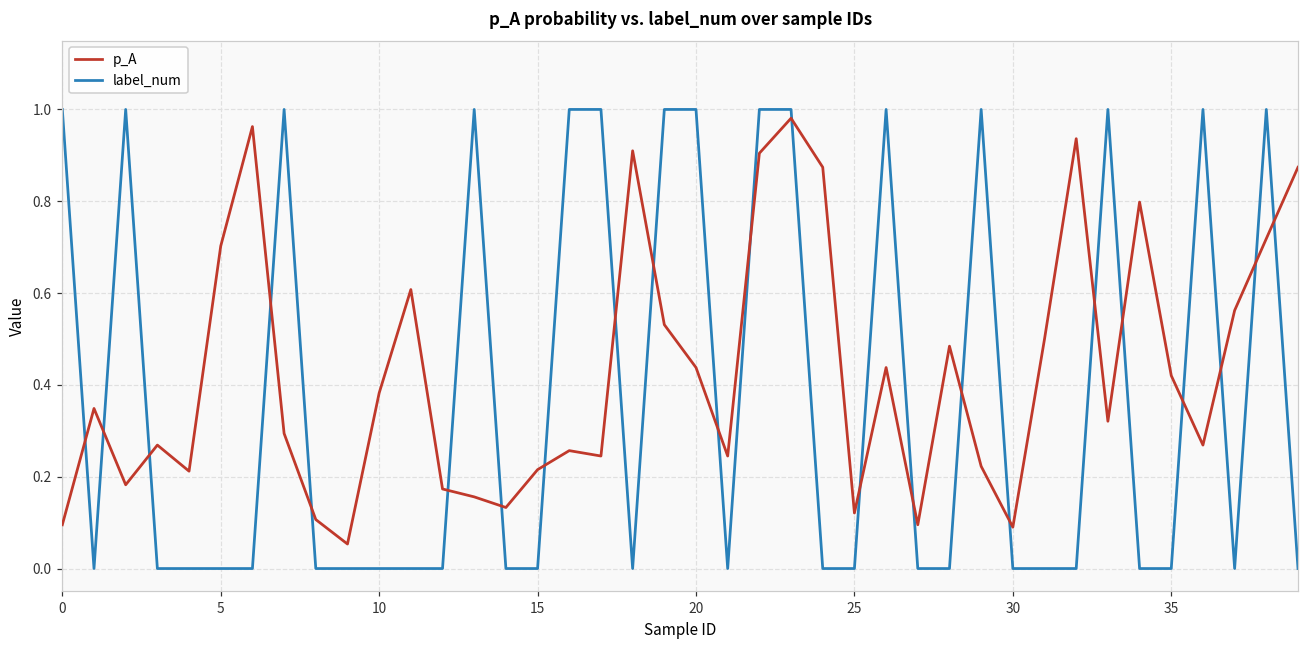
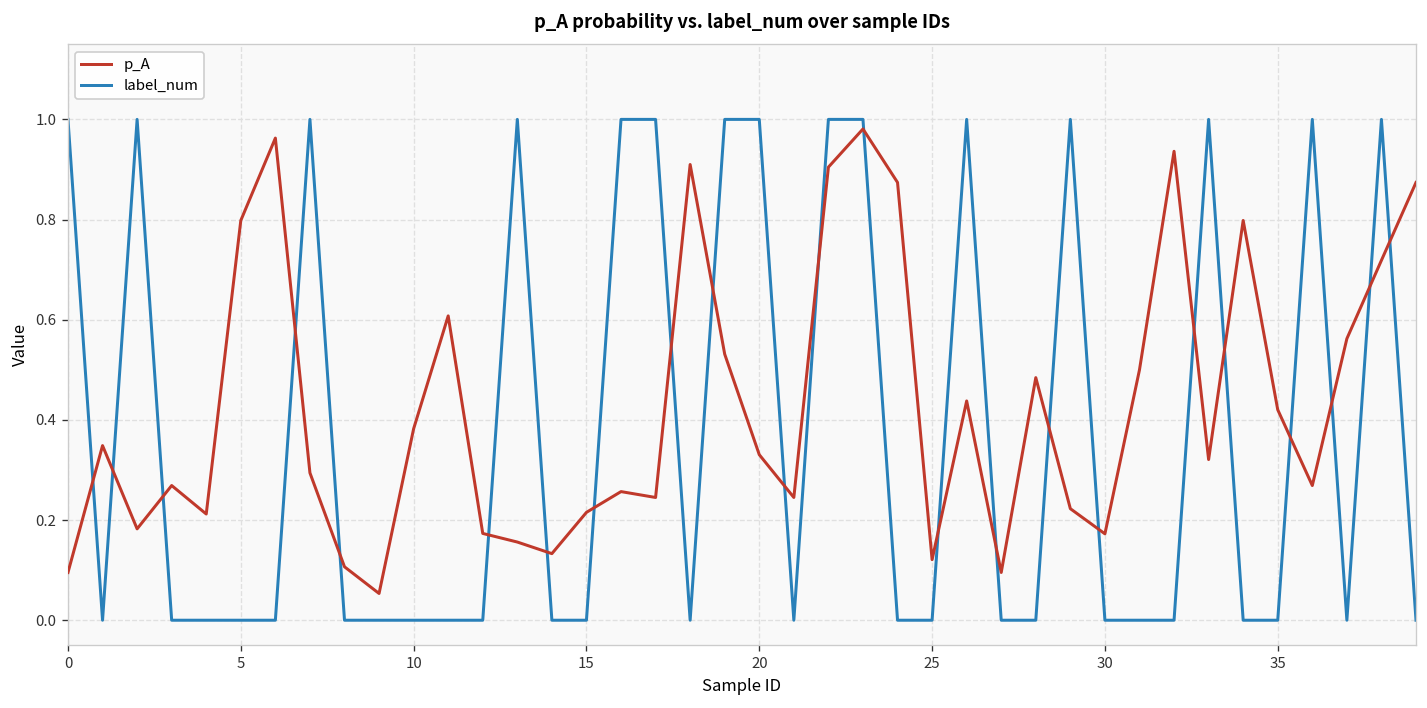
  {
    "p_A": {
      "0": 0.10,
-     "5": 0.70,
+     "5": 0.80,
      "10": 0.38,
      "15": 0.22,
-     "20": 0.44,
+     "20": 0.33,
      "25": 0.12,
-     "30": 0.09,
+     "30": 0.17,
      "35": 0.42
    },
    "label_num": {
      "0": 1.00,
      "5": 0.00,
      "10": 0.00,
      "15": 0.00,
      "20": 1.00,
      "25": 0.00,
      "30": 0.00,
      "35": 0.00
    }
  }
